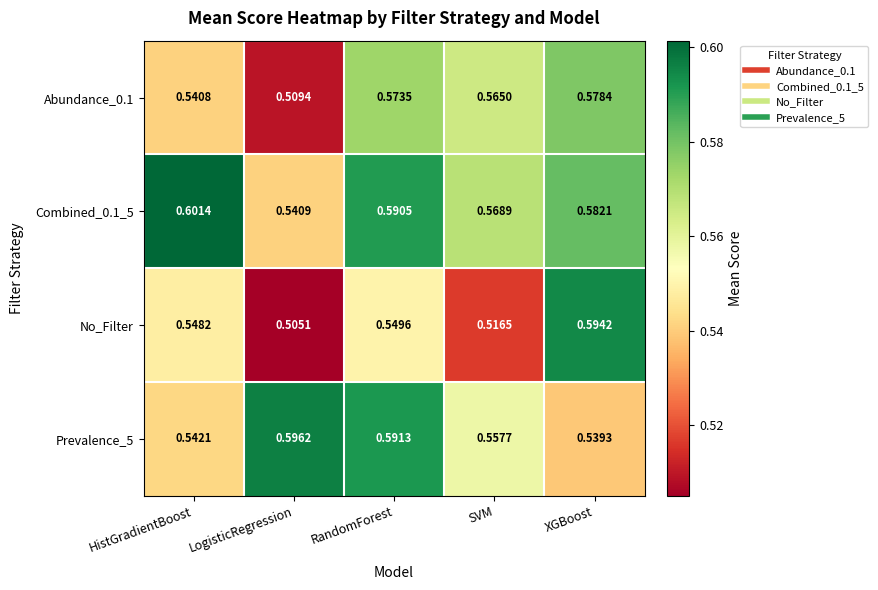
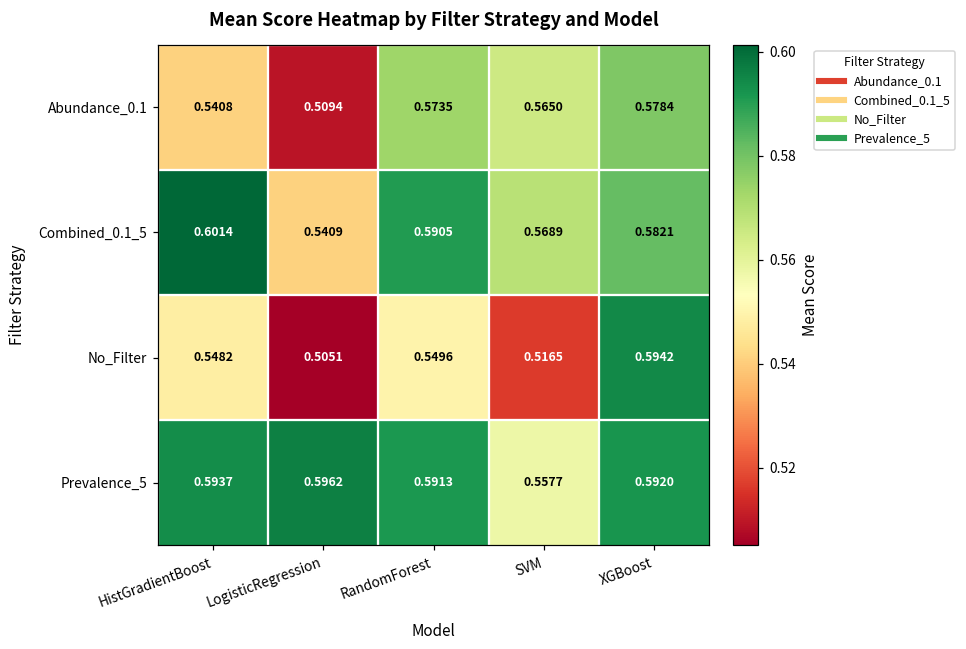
  {
    "Abundance_0.1": {
      "HistGradientBoost": 0.5408,
      "LogisticRegression": 0.5094,
      "RandomForest": 0.5735,
      "SVM": 0.5650,
      "XGBoost": 0.5784
    },
    "Combined_0.1_5": {
      "HistGradientBoost": 0.6014,
      "LogisticRegression": 0.5409,
      "RandomForest": 0.5905,
      "SVM": 0.5689,
      "XGBoost": 0.5821
    },
    "No_Filter": {
      "HistGradientBoost": 0.5482,
      "LogisticRegression": 0.5051,
      "RandomForest": 0.5496,
      "SVM": 0.5165,
      "XGBoost": 0.5942
    },
    "Prevalence_5": {
-     "HistGradientBoost": 0.5421,
+     "HistGradientBoost": 0.5937,
      "LogisticRegression": 0.5962,
      "RandomForest": 0.5913,
      "SVM": 0.5577,
-     "XGBoost": 0.5393
+     "XGBoost": 0.5920
    }
  }
